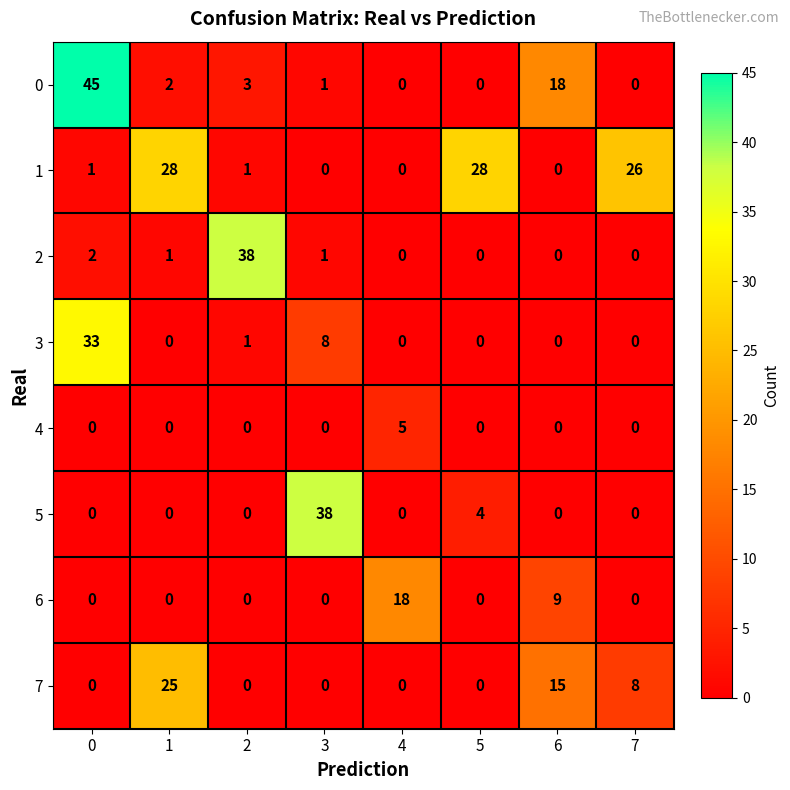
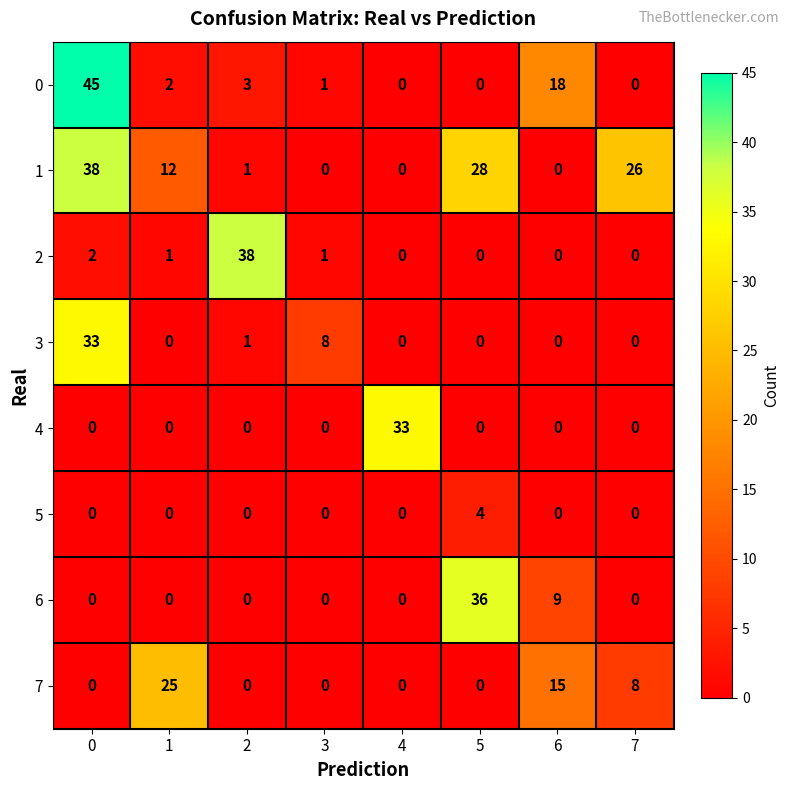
  {
    "0": {
      "0": 45,
      "1": 2,
      "2": 3,
      "3": 1,
      "4": 0,
      "5": 0,
      "6": 18,
      "7": 0
    },
    "1": {
-     "0": 1,
-     "1": 28,
+     "0": 38,
+     "1": 12,
      "2": 1,
      "3": 0,
      "4": 0,
      "5": 28,
      "6": 0,
      "7": 26
    },
    "2": {
      "0": 2,
      "1": 1,
      "2": 38,
      "3": 1,
      "4": 0,
      "5": 0,
      "6": 0,
      "7": 0
    },
    "3": {
      "0": 33,
      "1": 0,
      "2": 1,
      "3": 8,
      "4": 0,
      "5": 0,
      "6": 0,
      "7": 0
    },
    "4": {
      "0": 0,
      "1": 0,
      "2": 0,
      "3": 0,
-     "4": 5,
+     "4": 33,
      "5": 0,
      "6": 0,
      "7": 0
    },
    "5": {
      "0": 0,
      "1": 0,
      "2": 0,
-     "3": 38,
+     "3": 0,
      "4": 0,
      "5": 4,
      "6": 0,
      "7": 0
    },
    "6": {
      "0": 0,
      "1": 0,
      "2": 0,
      "3": 0,
-     "4": 18,
-     "5": 0,
+     "4": 0,
+     "5": 36,
      "6": 9,
      "7": 0
    },
    "7": {
      "0": 0,
      "1": 25,
      "2": 0,
      "3": 0,
      "4": 0,
      "5": 0,
      "6": 15,
      "7": 8
    }
  }
